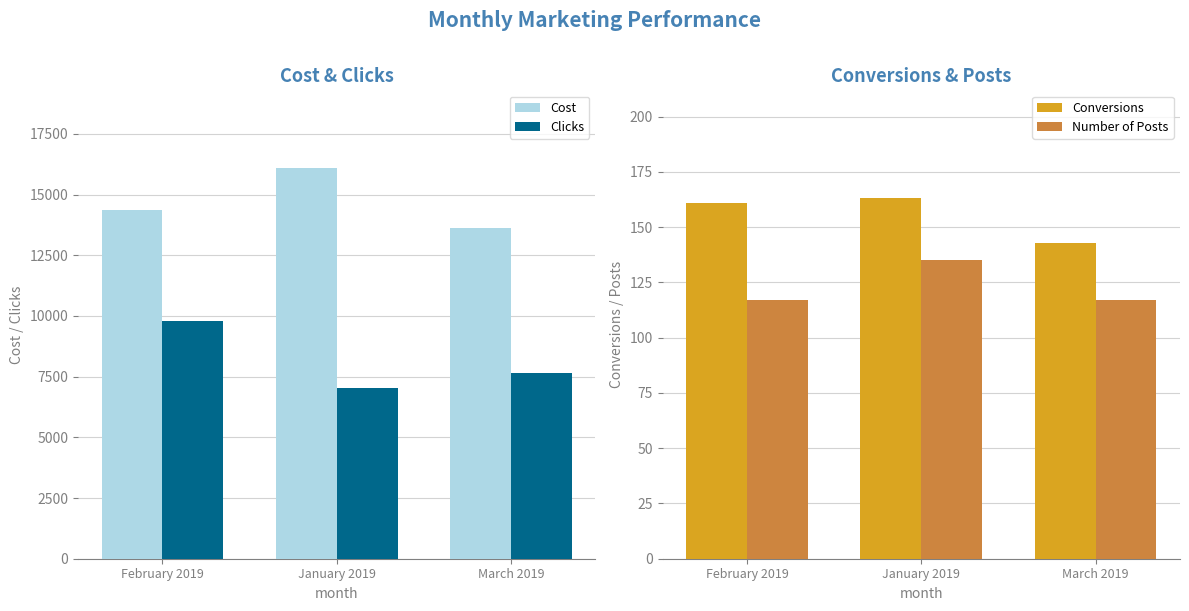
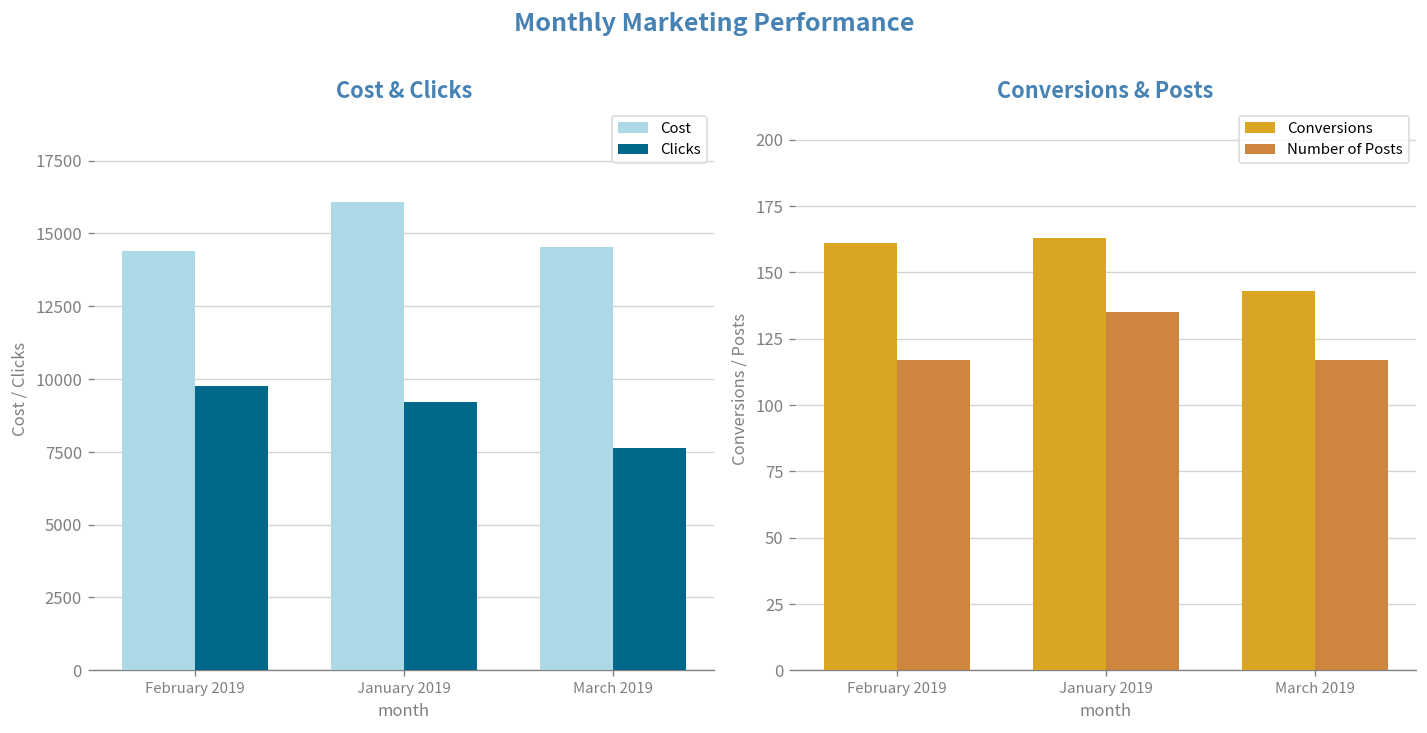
  {
    "Cost & Clicks": {
      "Cost": {
        "February 2019": 14400,
        "January 2019": 16100,
-       "March 2019": 13600
+       "March 2019": 14500
      },
      "Clicks": {
        "February 2019": 9800,
-       "January 2019": 7000,
+       "January 2019": 9200,
        "March 2019": 7600
      }
    }
  }
